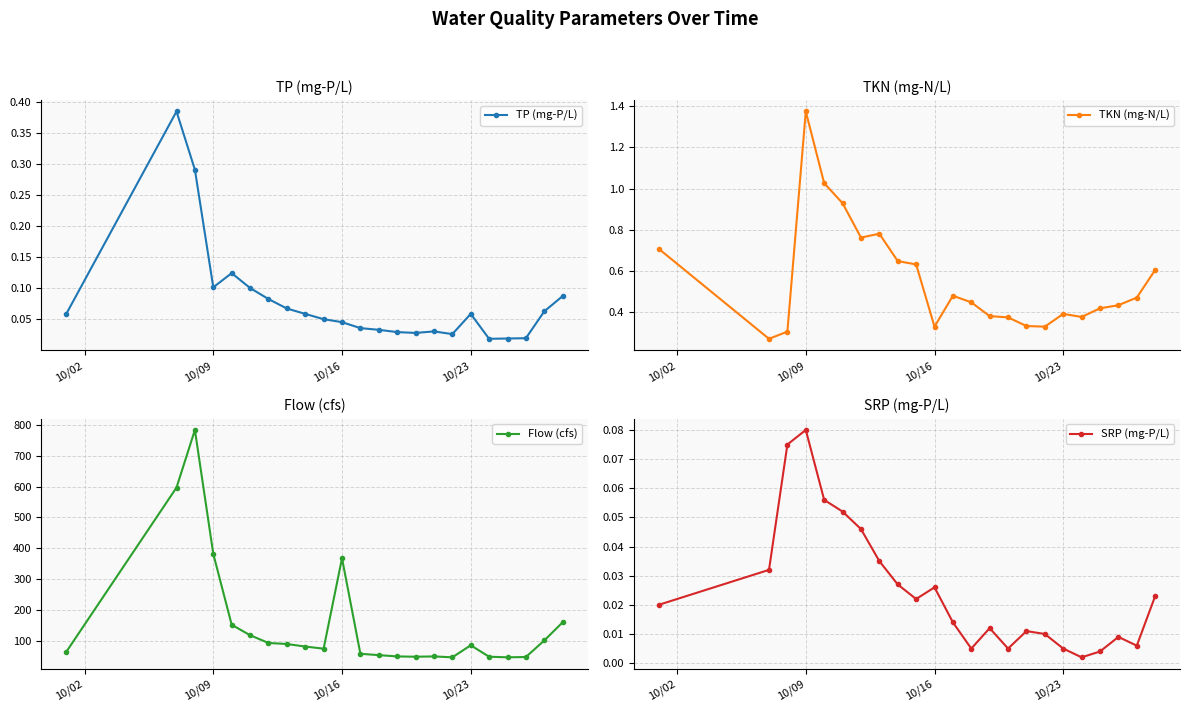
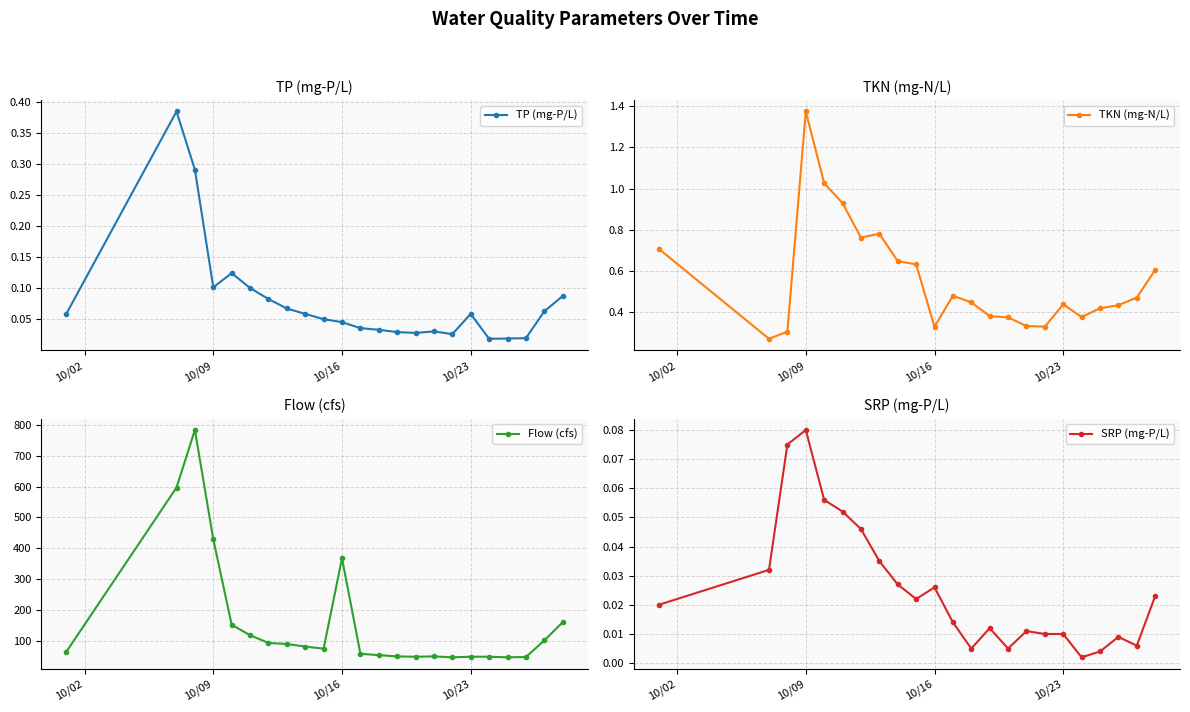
  {
    "TP (mg-P/L)": {
      "10/09": 0.10,
      "10/16": 0.05,
      "10/23": 0.06
    },
    "TKN (mg-N/L)": {
      "10/09": 1.37,
      "10/16": 0.33,
-     "10/23": 0.39
+     "10/23": 0.44
    },
    "Flow (cfs)": {
-     "10/09": 380,
+     "10/09": 430,
      "10/16": 370,
-     "10/23": 90
+     "10/23": 50
    },
    "SRP (mg-P/L)": {
      "10/09": 0.080,
      "10/16": 0.026,
-     "10/23": 0.005
+     "10/23": 0.010
    }
  }
